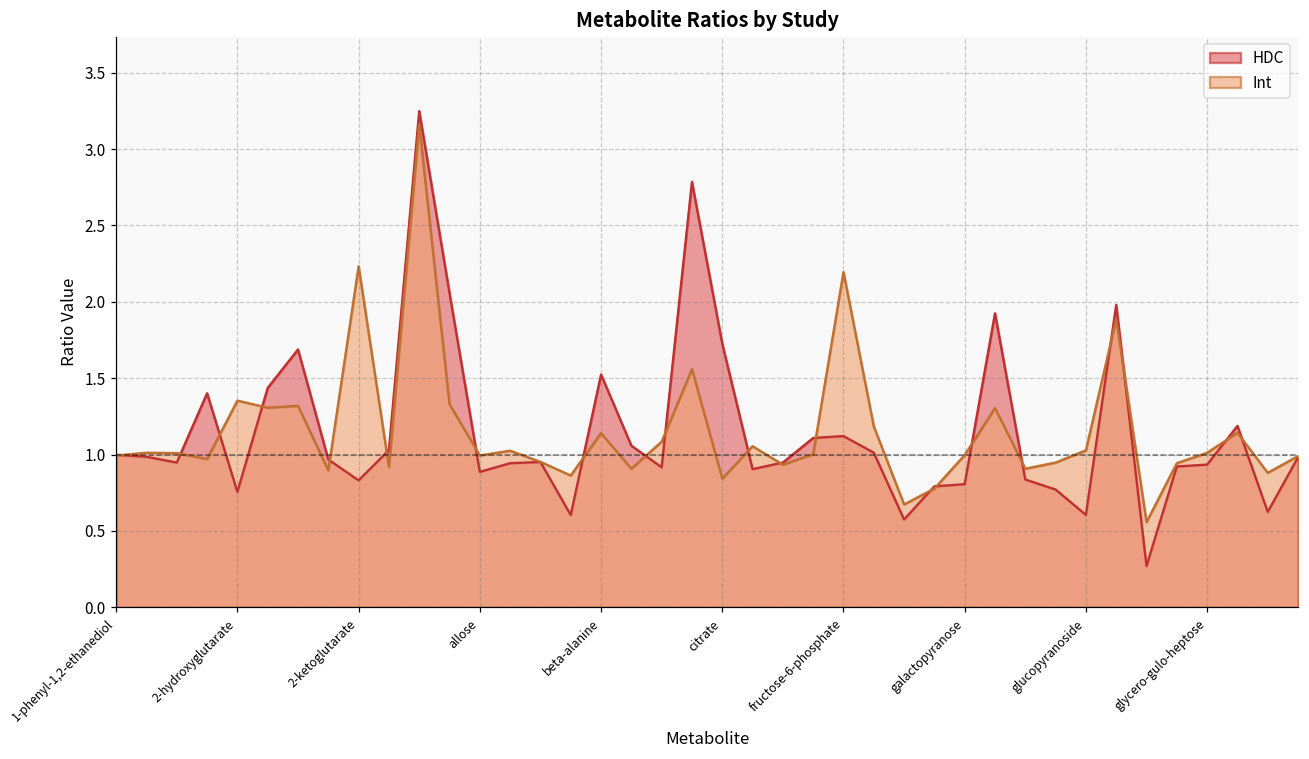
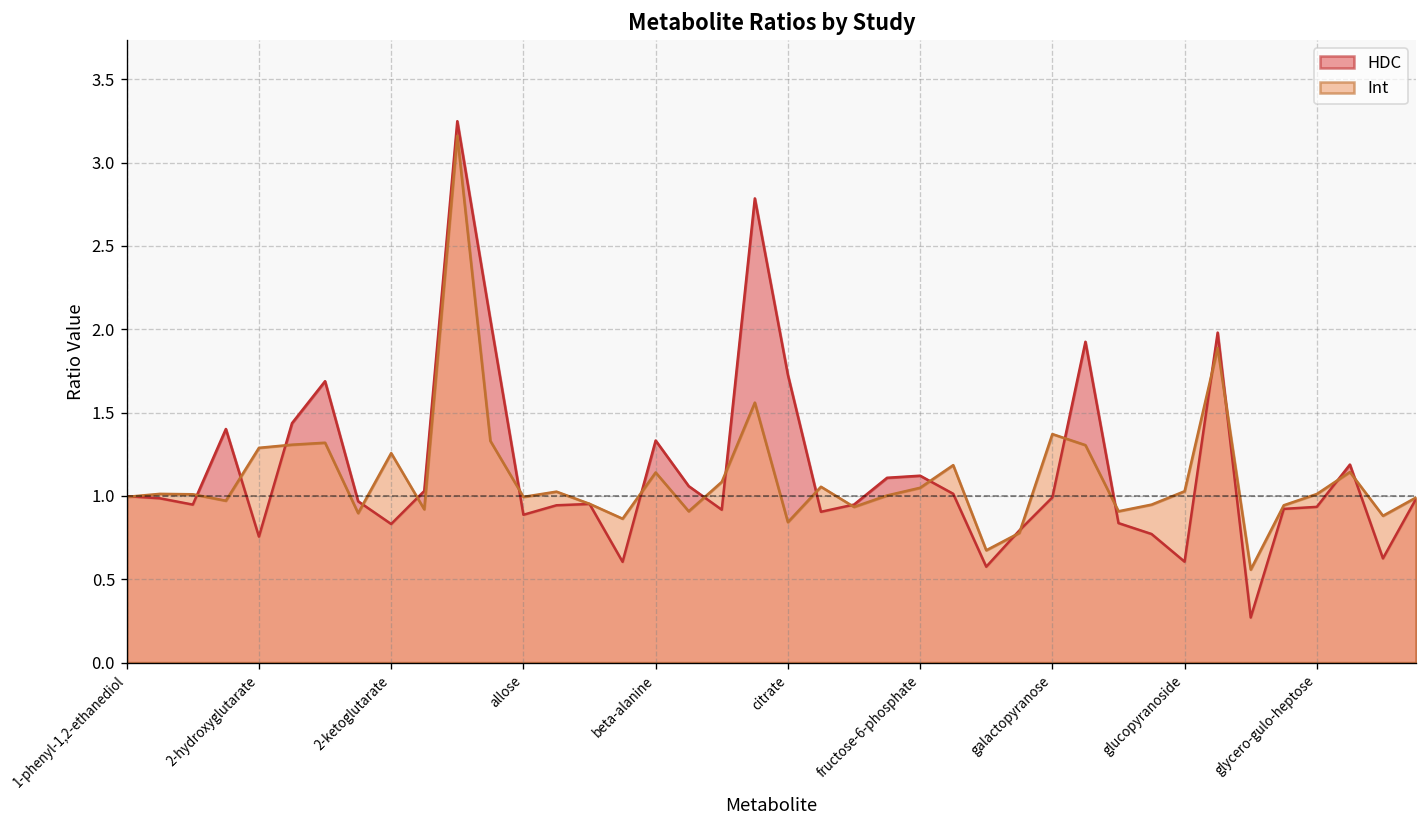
  {
    "HDC": {
      "2-hydroxyglutarate": 0.76,
      "2-ketoglutarate": 0.83,
      "allose": 0.89,
-     "beta-alanine": 1.52,
+     "beta-alanine": 1.33,
      "citrate": 1.73,
      "fructose-6-phosphate": 1.12,
-     "galactopyranose": 0.81,
+     "galactopyranose": 0.99,
      "glucopyranoside": 0.61,
      "glycero-gulo-heptose": 0.93
    },
    "Int": {
-     "2-hydroxyglutarate": 1.35,
-     "2-ketoglutarate": 2.23,
+     "2-hydroxyglutarate": 1.29,
+     "2-ketoglutarate": 1.26,
      "allose": 0.99,
      "beta-alanine": 1.14,
      "citrate": 0.84,
-     "fructose-6-phosphate": 2.20,
-     "galactopyranose": 1.00,
+     "fructose-6-phosphate": 1.05,
+     "galactopyranose": 1.37,
      "glucopyranoside": 1.03,
      "glycero-gulo-heptose": 1.01
    }
  }
